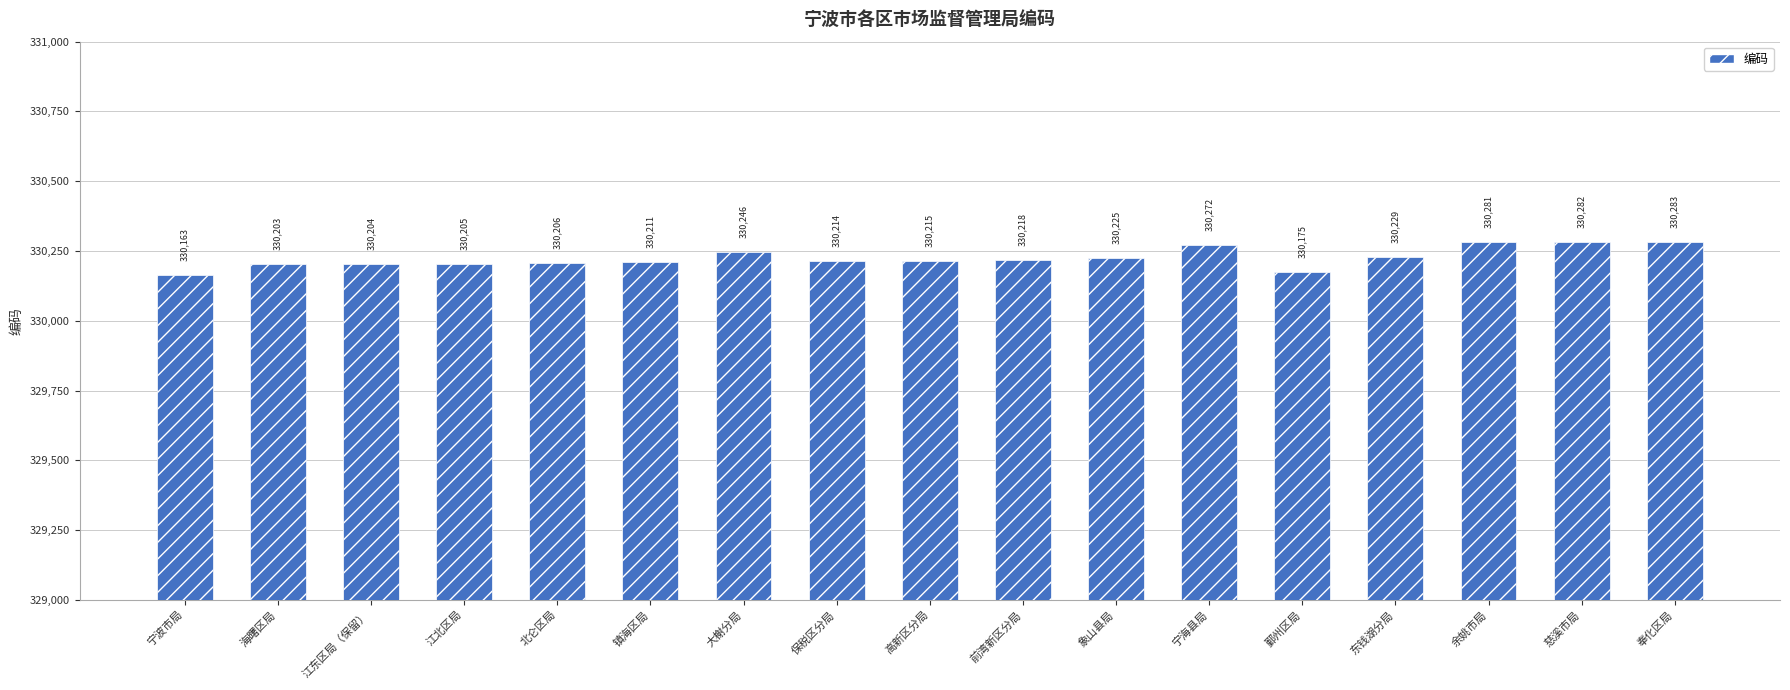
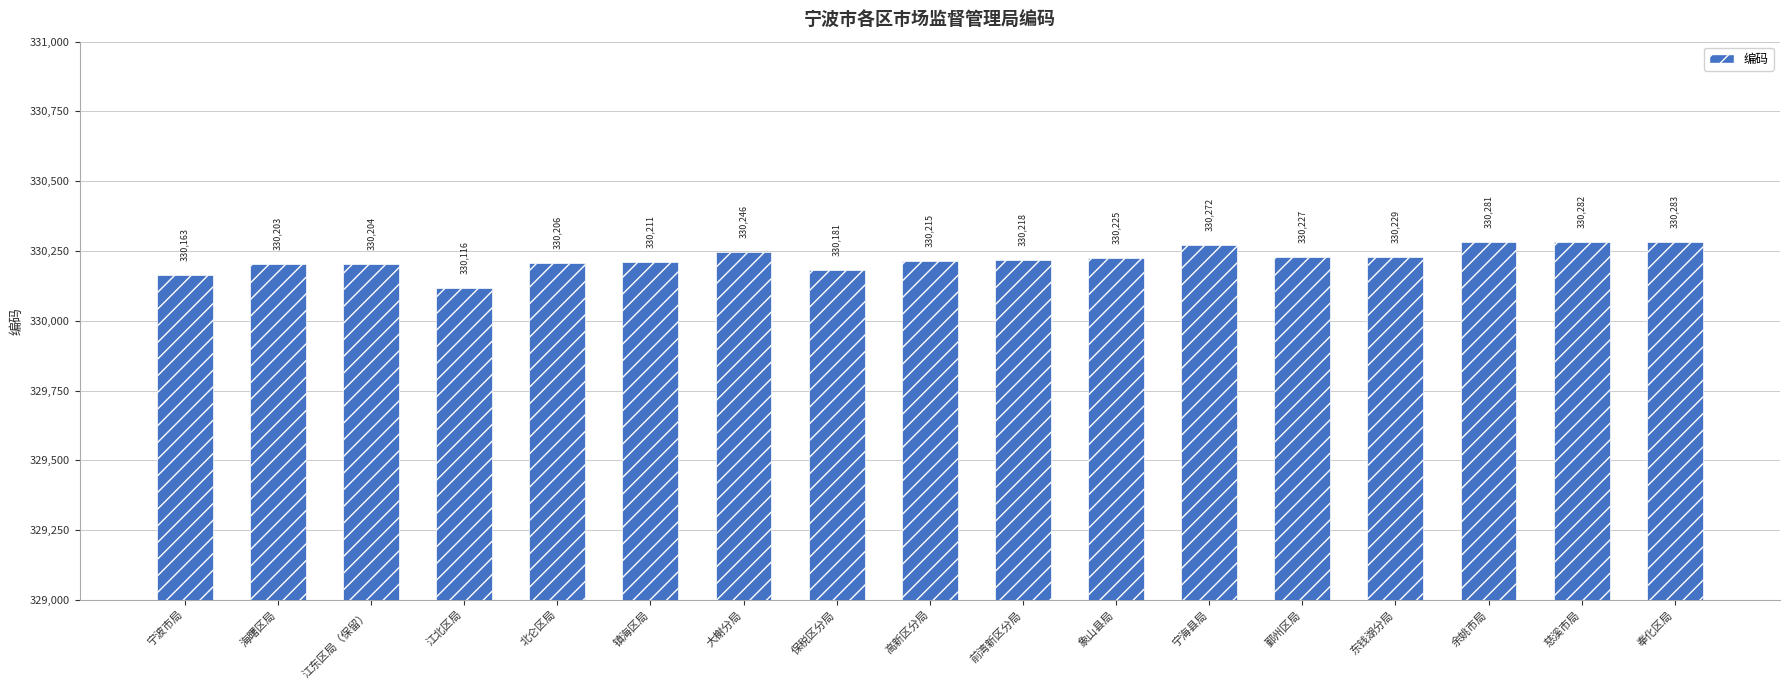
  {
    "宁波市局": "330,163",
    "海曙区局": "330,203",
    "江东区局（保留）": "330,204",
-   "江北区局": "330,205",
+   "江北区局": "330,116",
    "北仑区局": "330,206",
    "镇海区局": "330,211",
    "大榭分局": "330,246",
-   "保税区分局": "330,214",
+   "保税区分局": "330,181",
    "高新区分局": "330,215",
    "前湾新区分局": "330,218",
    "象山县局": "330,225",
    "宁海县局": "330,272",
-   "鄞州区局": "330,175",
+   "鄞州区局": "330,227",
    "东钱湖分局": "330,229",
    "余姚市局": "330,281",
    "慈溪市局": "330,282",
    "奉化区局": "330,283"
  }
